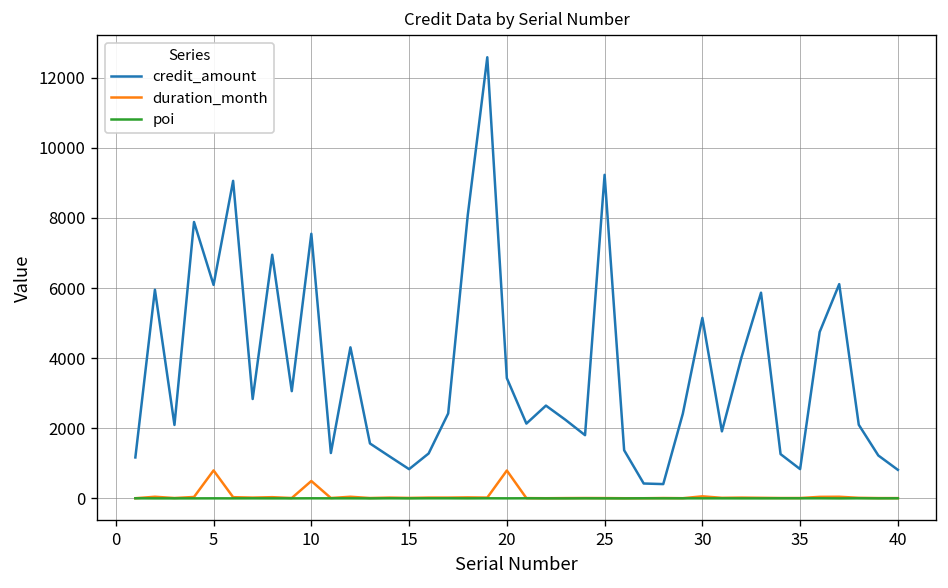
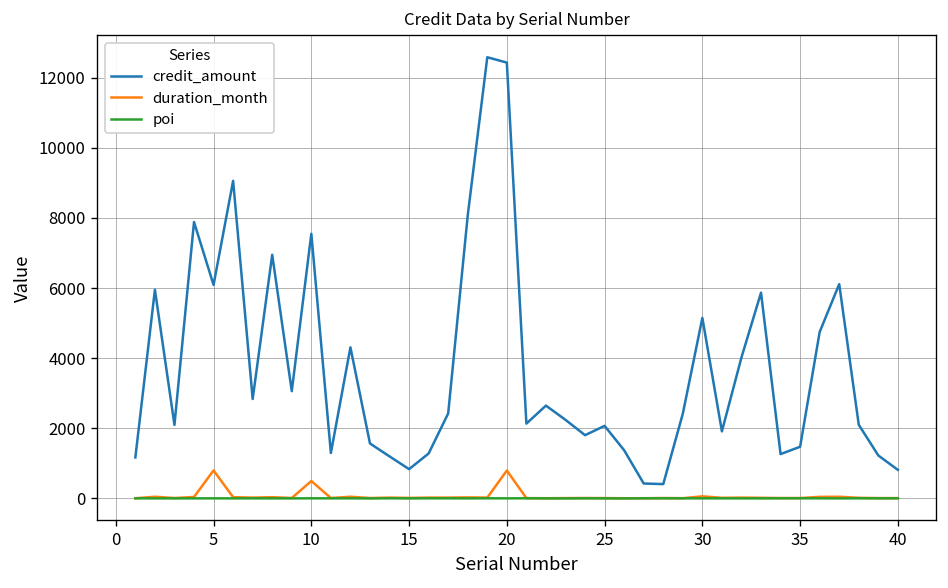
  {
    "credit_amount": {
      "5": 6100,
      "10": 7500,
      "15": 800,
-     "20": 3400,
-     "25": 9200,
+     "20": 12400,
+     "25": 2100,
      "30": 5100,
-     "35": 800,
+     "35": 1500,
      "40": 800
    },
    "duration_month": {
      "5": 800,
      "10": 500,
      "20": 800
    },
    "poi": {
      "5": 0,
      "10": 0,
      "20": 0
    }
  }
